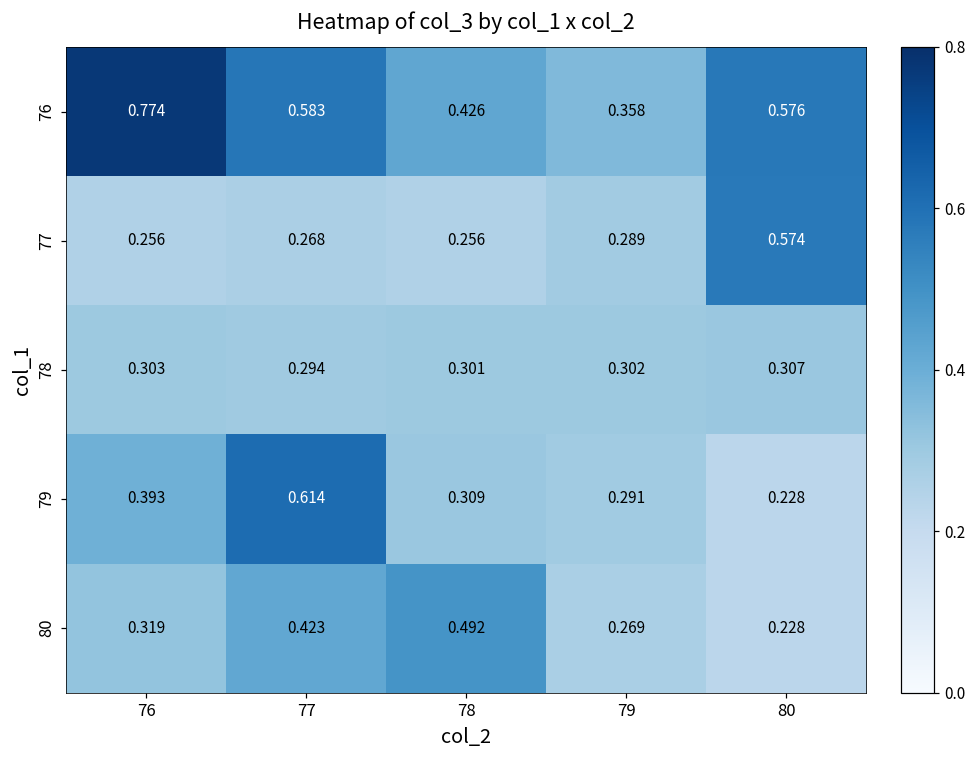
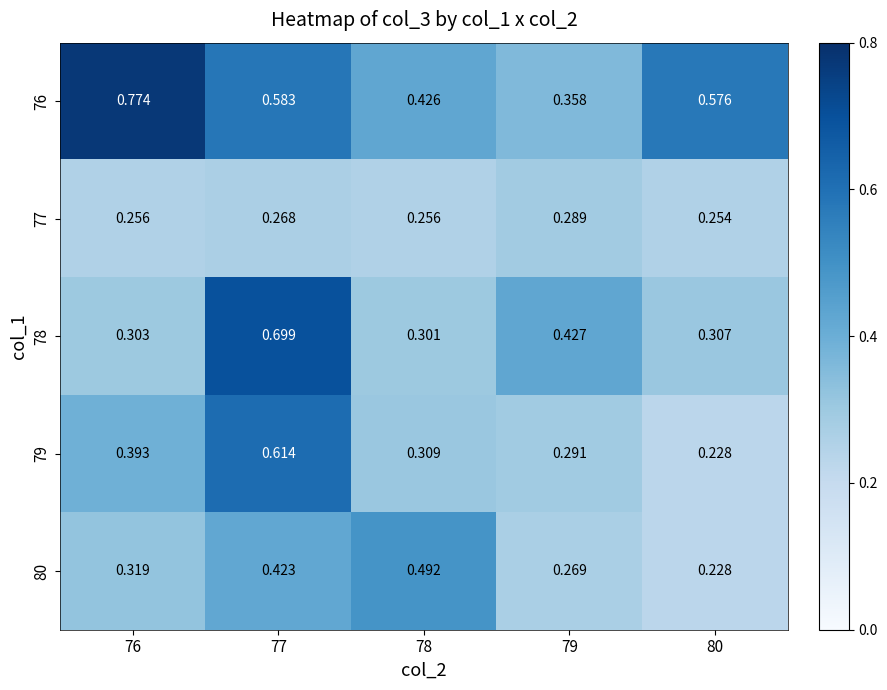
  {
    "76": {
      "76": 0.774,
      "77": 0.583,
      "78": 0.426,
      "79": 0.358,
      "80": 0.576
    },
    "77": {
      "76": 0.256,
      "77": 0.268,
      "78": 0.256,
      "79": 0.289,
-     "80": 0.574
+     "80": 0.254
    },
    "78": {
      "76": 0.303,
-     "77": 0.294,
+     "77": 0.699,
      "78": 0.301,
-     "79": 0.302,
+     "79": 0.427,
      "80": 0.307
    },
    "79": {
      "76": 0.393,
      "77": 0.614,
      "78": 0.309,
      "79": 0.291,
      "80": 0.228
    },
    "80": {
      "76": 0.319,
      "77": 0.423,
      "78": 0.492,
      "79": 0.269,
      "80": 0.228
    }
  }
